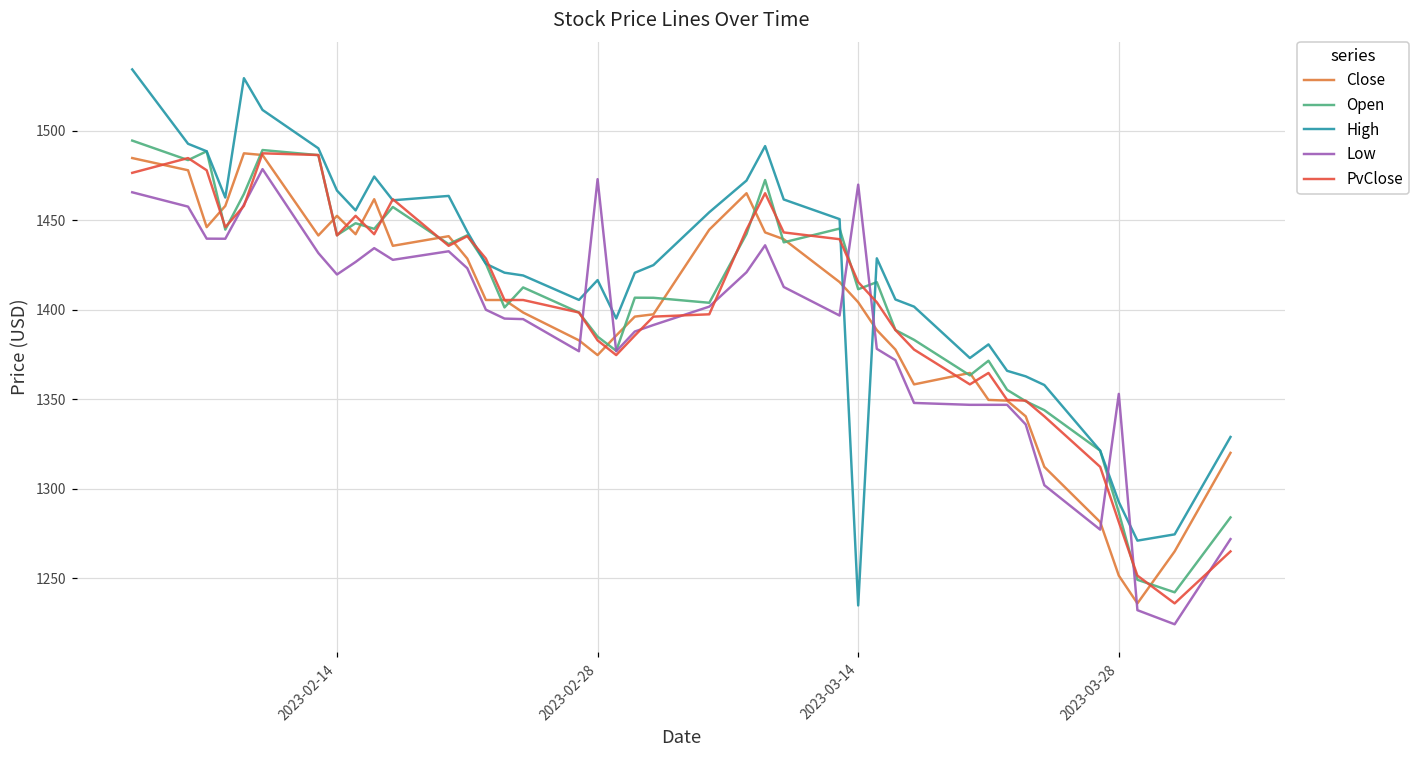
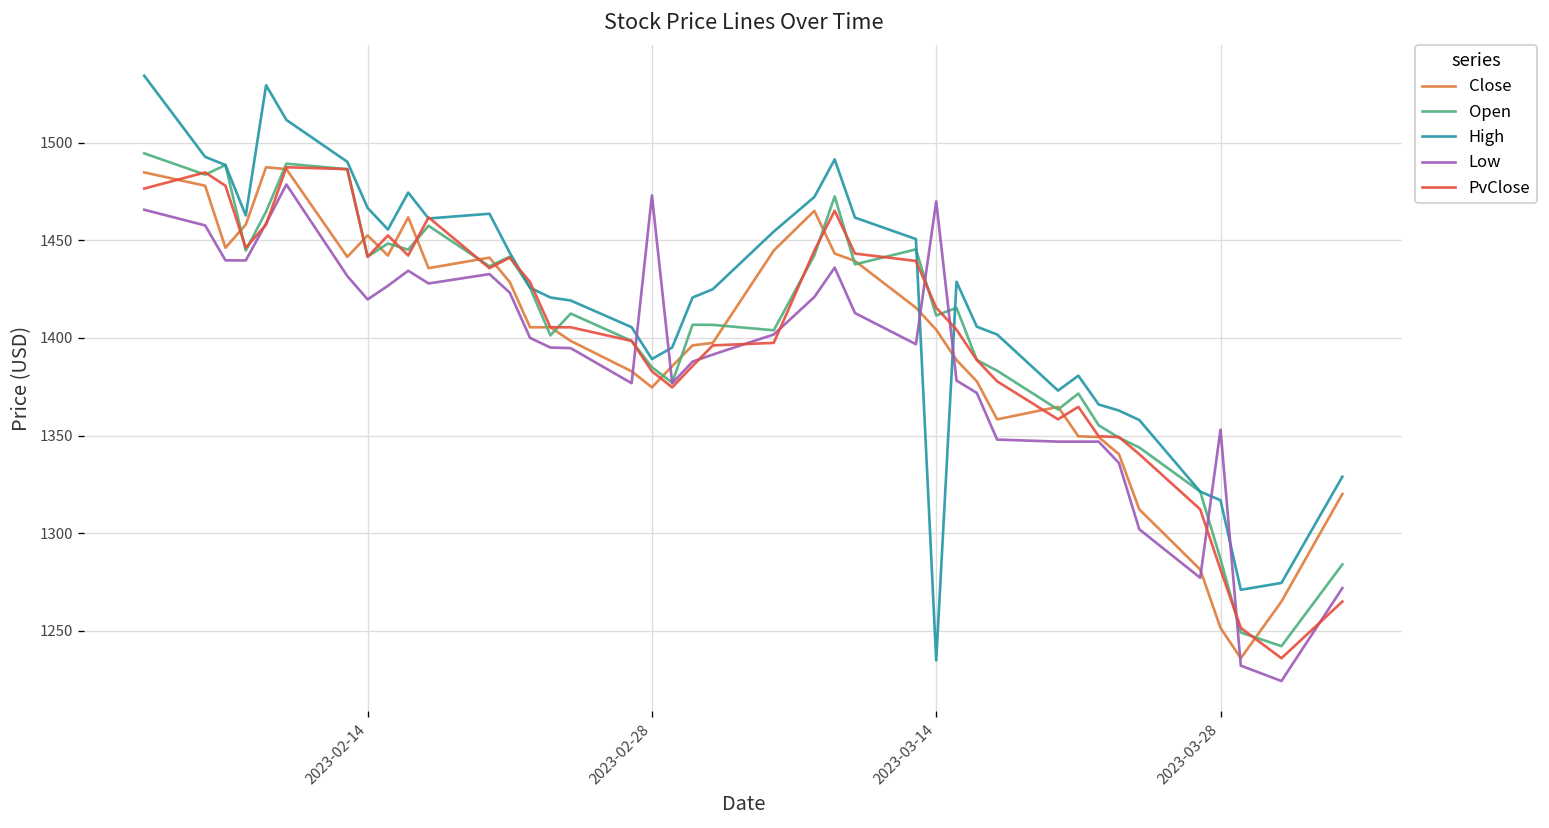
  {
    "Open": {
      "2023-02-28": 1385,
      "2023-03-14": 1412,
      "2023-03-28": 1287
    },
    "High": {
      "2023-02-14": 1467,
-     "2023-02-28": 1417,
+     "2023-02-28": 1389,
      "2023-03-14": 1235,
-     "2023-03-28": 1293
+     "2023-03-28": 1317
    },
    "Low": {
      "2023-02-14": 1420,
      "2023-02-28": 1473,
      "2023-03-14": 1470,
      "2023-03-28": 1353
    }
  }
